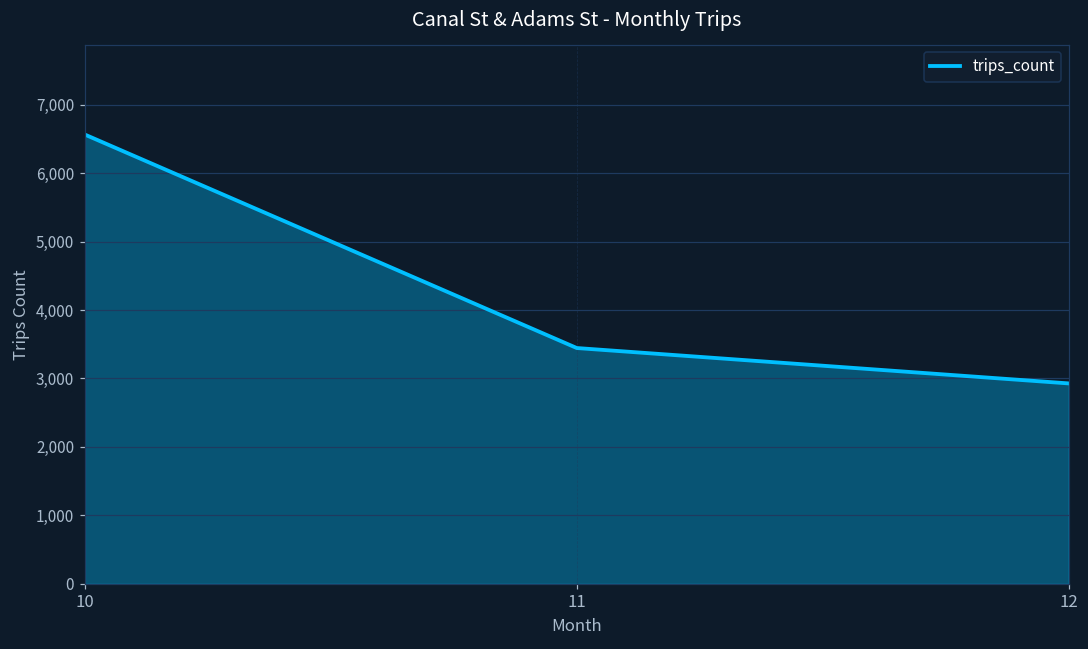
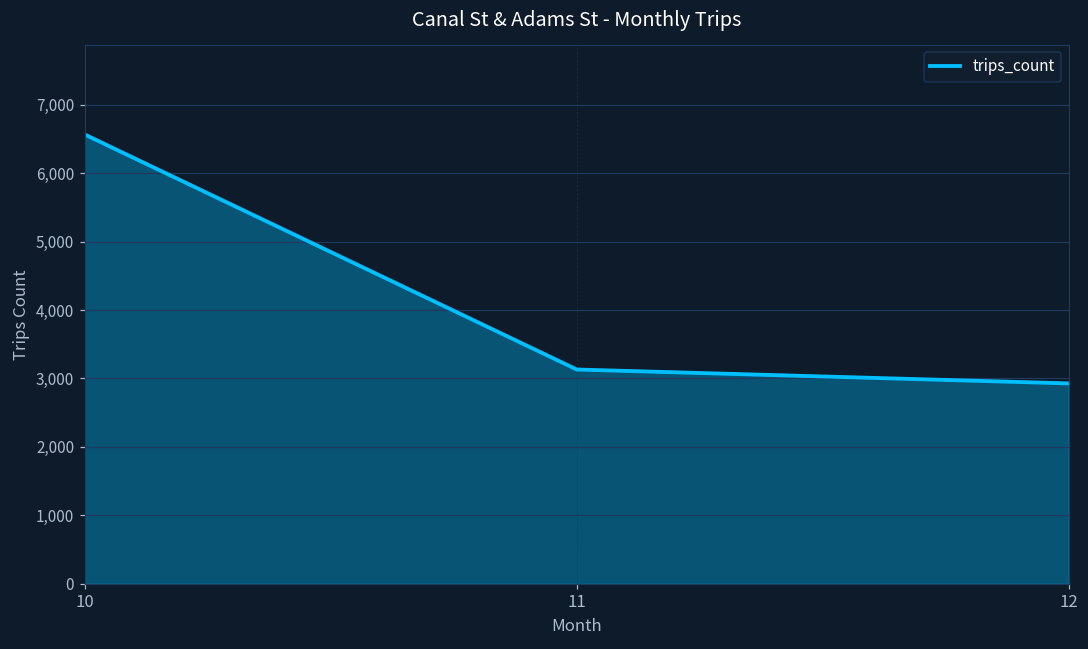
  {
    "10": "6,600",
-   "11": "3,400",
+   "11": "3,100",
    "12": "2,900"
  }
